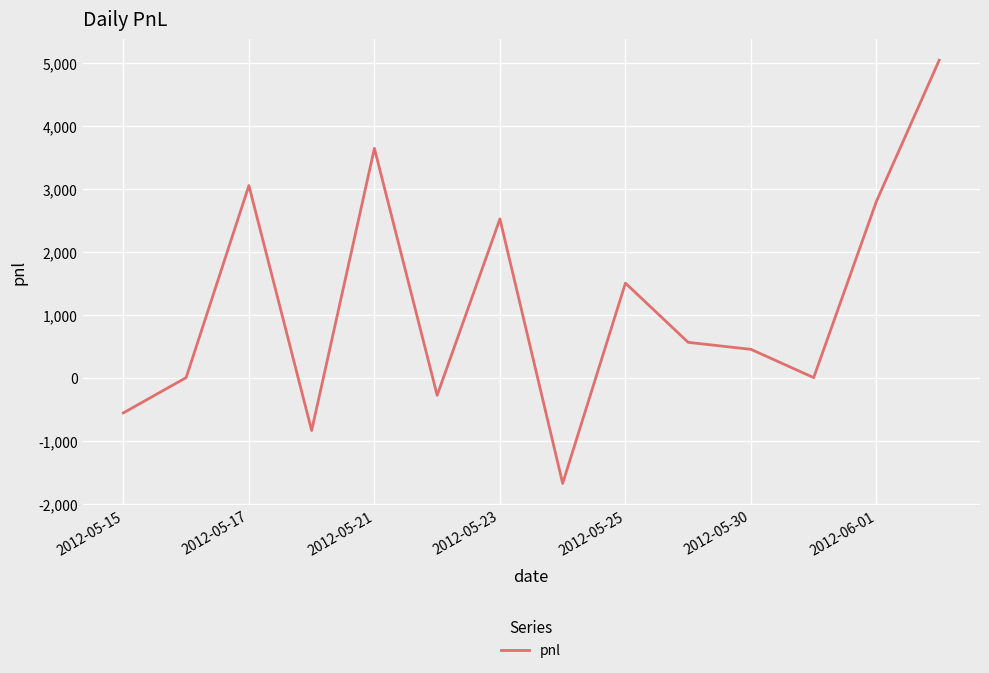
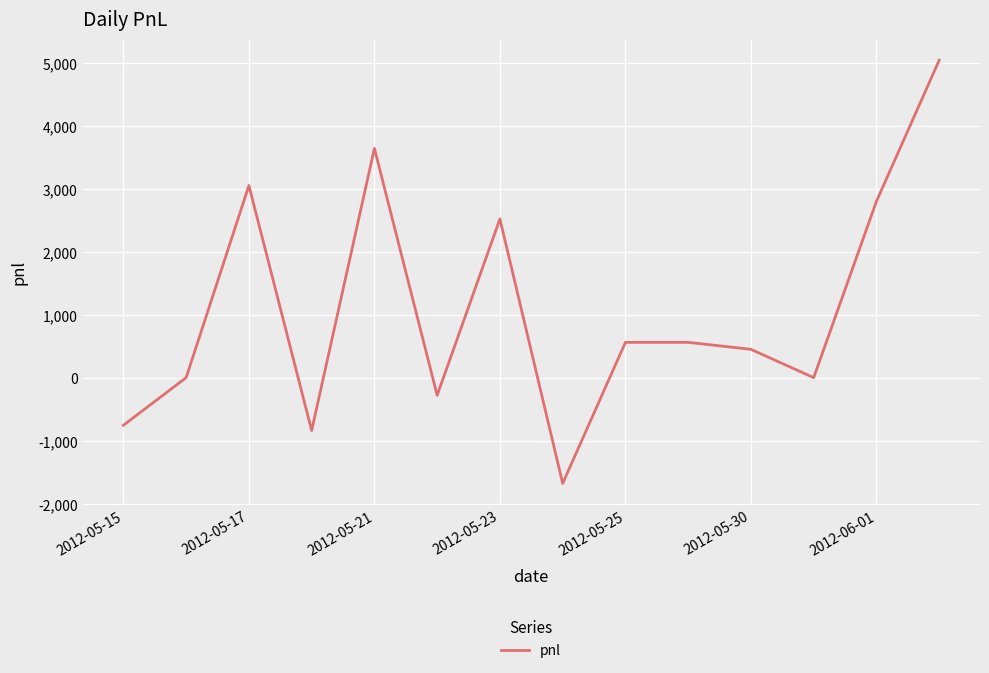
  {
-   "2012-05-15": "-600",
+   "2012-05-15": "-800",
    "2012-05-17": "3,100",
    "2012-05-21": "3,600",
    "2012-05-23": "2,500",
-   "2012-05-25": "1,500",
+   "2012-05-25": "600",
    "2012-05-30": "400",
    "2012-06-01": "2,800"
  }
